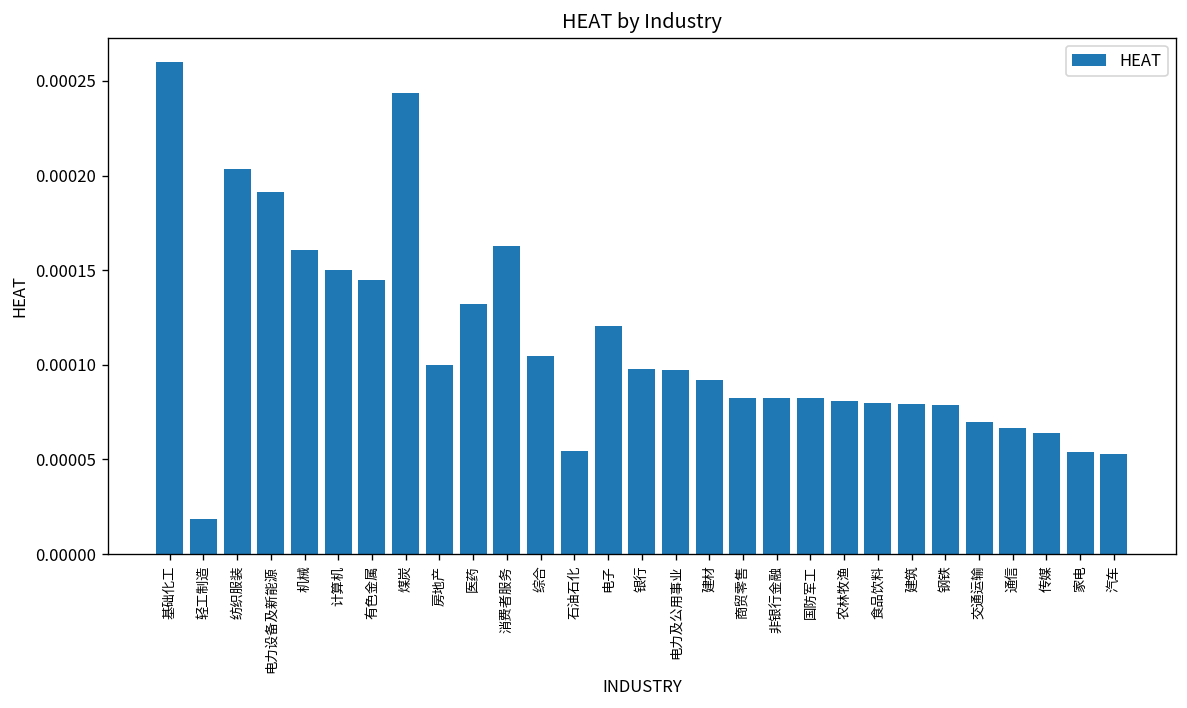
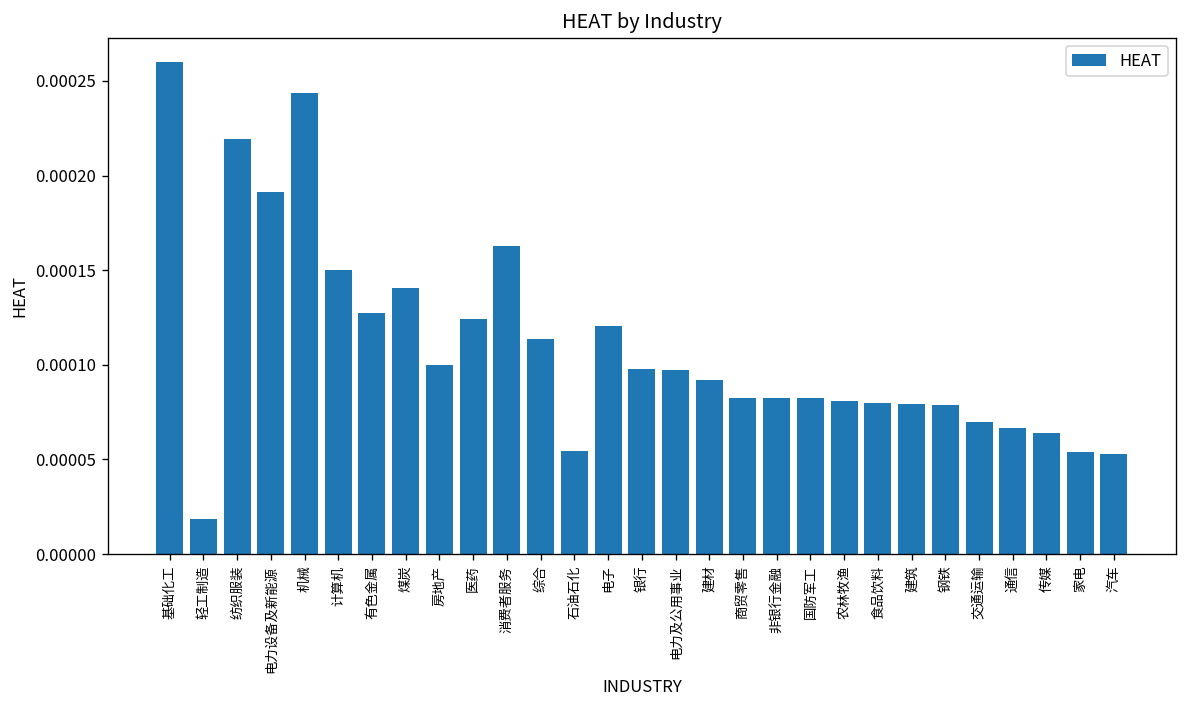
  {
    "基础化工": 0.000260,
    "轻工制造": 0.000018,
-   "纺织服装": 0.000203,
+   "纺织服装": 0.000219,
    "电力设备及新能源": 0.000191,
-   "机械": 0.000161,
+   "机械": 0.000244,
    "计算机": 0.000150,
-   "有色金属": 0.000145,
-   "煤炭": 0.000243,
+   "有色金属": 0.000127,
+   "煤炭": 0.000141,
    "房地产": 0.000100,
-   "医药": 0.000132,
+   "医药": 0.000124,
    "消费者服务": 0.000163,
-   "综合": 0.000105,
+   "综合": 0.000114,
    "石油石化": 0.000055,
    "电子": 0.000120,
    "银行": 0.000098,
    "电力及公用事业": 0.000097,
    "建材": 0.000092,
    "商贸零售": 0.000083,
    "非银行金融": 0.000083,
    "国防军工": 0.000082,
    "农林牧渔": 0.000081,
    "食品饮料": 0.000080,
    "建筑": 0.000079,
    "钢铁": 0.000079,
    "交通运输": 0.000070,
    "通信": 0.000067,
    "传媒": 0.000064,
    "家电": 0.000054,
    "汽车": 0.000053
  }
